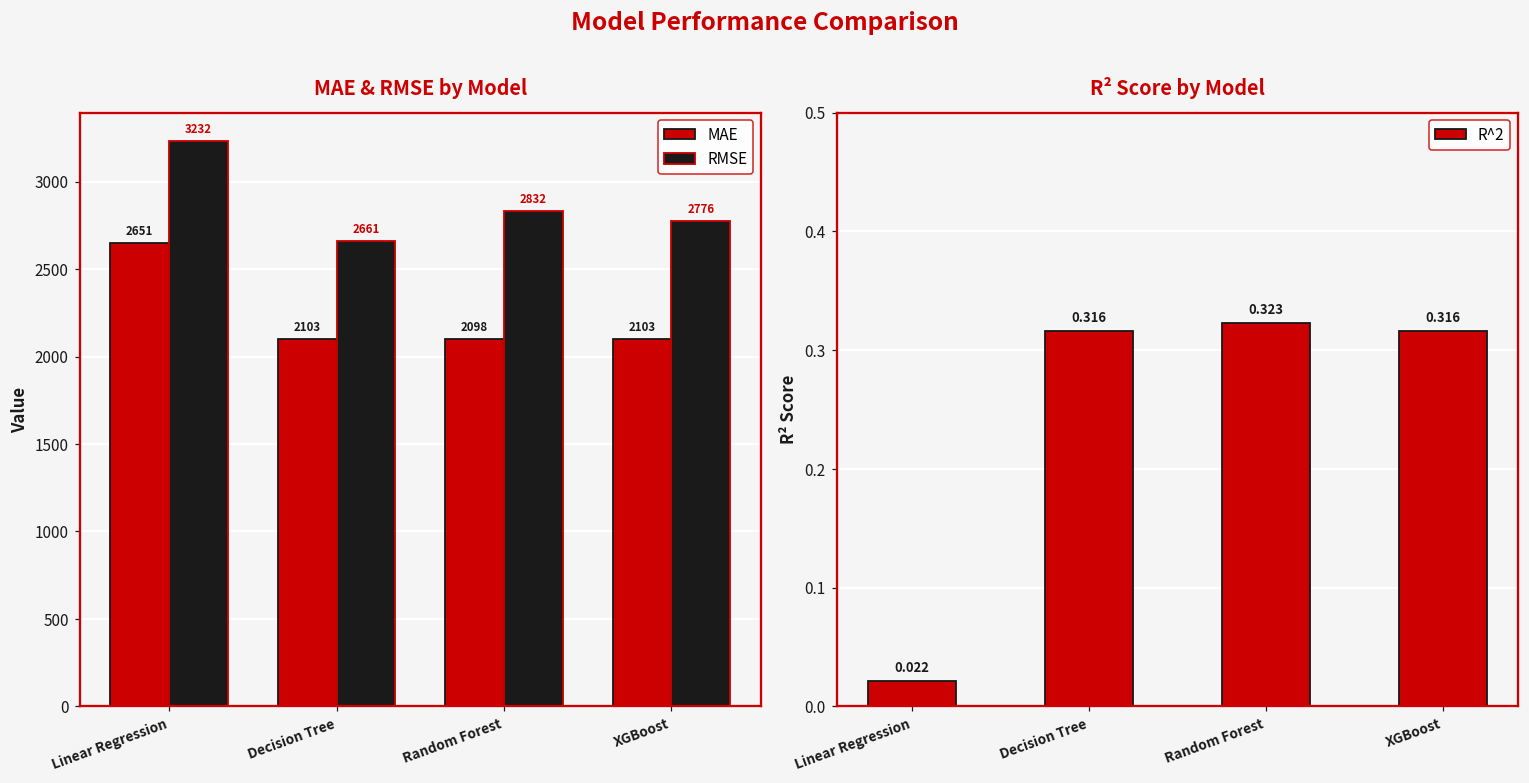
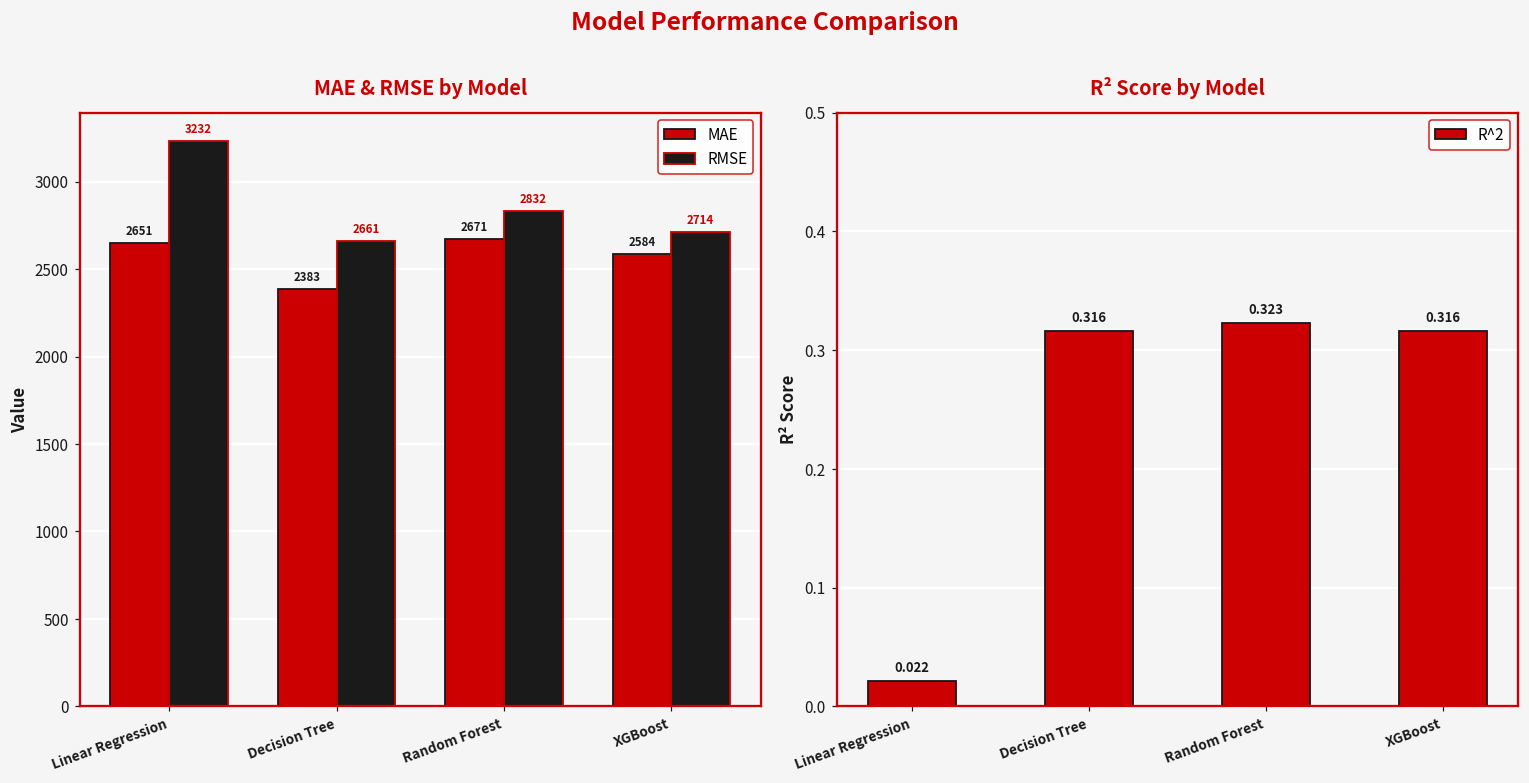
  {
    "MAE & RMSE by Model": {
      "MAE": {
        "Linear Regression": 2651,
-       "Decision Tree": 2103,
-       "Random Forest": 2098,
-       "XGBoost": 2103
+       "Decision Tree": 2383,
+       "Random Forest": 2671,
+       "XGBoost": 2584
      },
      "RMSE": {
        "Linear Regression": 3232,
        "Decision Tree": 2661,
        "Random Forest": 2832,
-       "XGBoost": 2776
+       "XGBoost": 2714
      }
    },
    "R² Score by Model": {
      "Linear Regression": 0.022,
      "Decision Tree": 0.316,
      "Random Forest": 0.323,
      "XGBoost": 0.316
    }
  }
